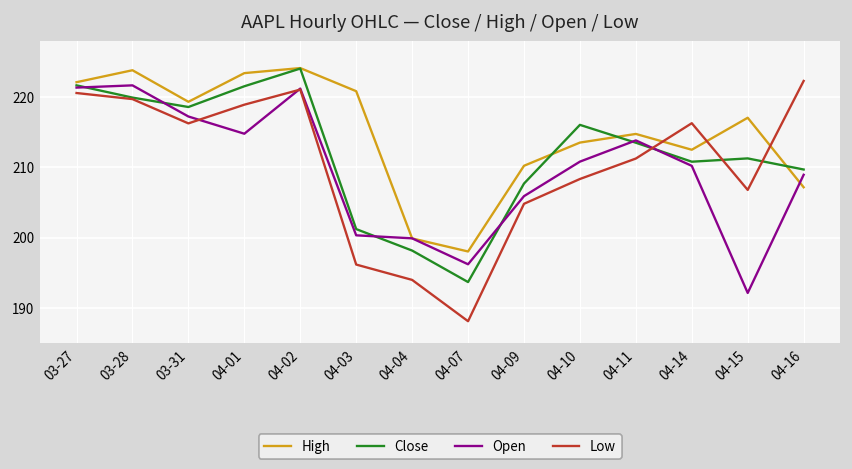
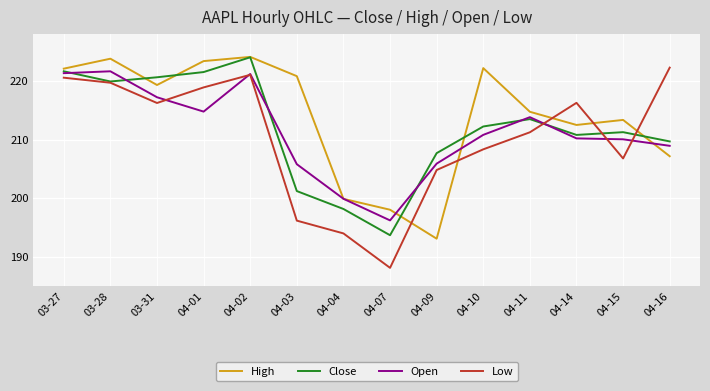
  {
    "High": {
      "03-27": 222,
      "03-28": 224,
      "03-31": 219,
      "04-01": 223,
      "04-03": 221,
      "04-07": 198,
-     "04-09": 210,
-     "04-10": 214,
+     "04-09": 193,
+     "04-10": 222,
      "04-11": 215,
      "04-14": 212,
-     "04-15": 217,
+     "04-15": 213,
      "04-16": 207
    },
    "Close": {
-     "03-31": 219,
+     "03-31": 221,
      "04-01": 222,
      "04-03": 201,
      "04-04": 198,
      "04-07": 194,
      "04-09": 208,
-     "04-10": 216,
+     "04-10": 212,
      "04-14": 211,
      "04-15": 211,
      "04-16": 210
    },
    "Open": {
      "03-28": 222,
      "03-31": 217,
      "04-01": 215,
-     "04-03": 200,
+     "04-03": 206,
      "04-07": 196,
      "04-09": 206,
      "04-10": 211,
      "04-14": 210,
-     "04-15": 192,
+     "04-15": 210,
      "04-16": 209
    },
    "Low": {
      "03-27": 221,
      "03-31": 216,
      "04-01": 219,
      "04-03": 196,
      "04-04": 194,
      "04-07": 188,
      "04-09": 205,
      "04-10": 208,
      "04-11": 211,
      "04-14": 216,
      "04-15": 207,
      "04-16": 222
    }
  }
